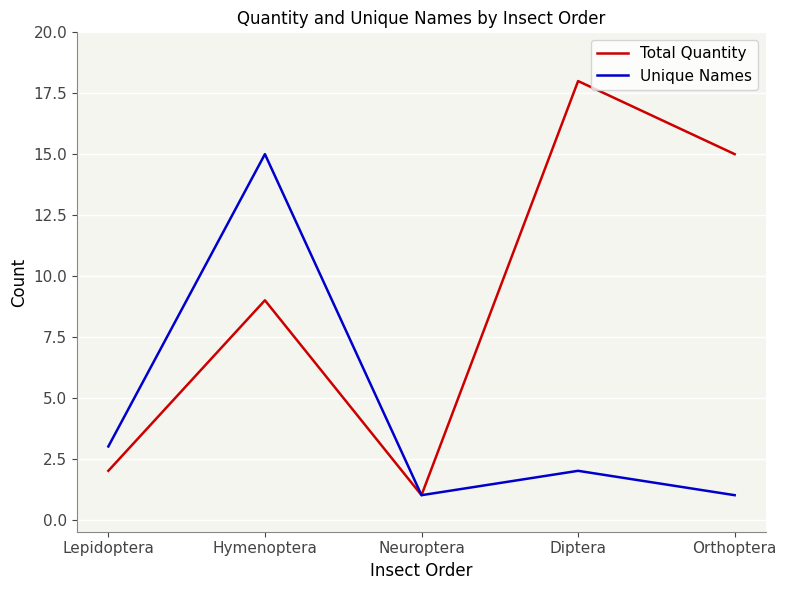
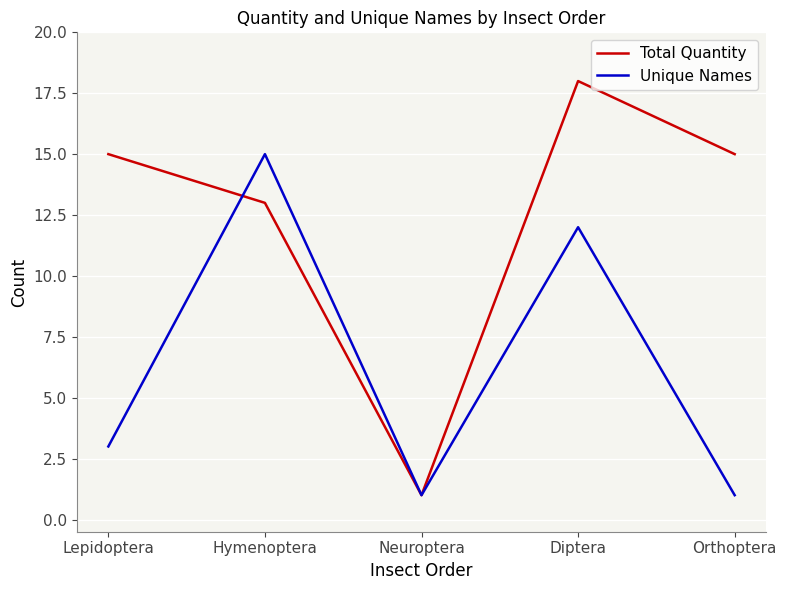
  {
    "Total Quantity": {
-     "Lepidoptera": 2,
-     "Hymenoptera": 9,
+     "Lepidoptera": 15,
+     "Hymenoptera": 13,
      "Diptera": 18,
      "Orthoptera": 15
    },
    "Unique Names": {
      "Lepidoptera": 3,
      "Hymenoptera": 15,
-     "Diptera": 2,
+     "Diptera": 12,
      "Orthoptera": 1
    }
  }
